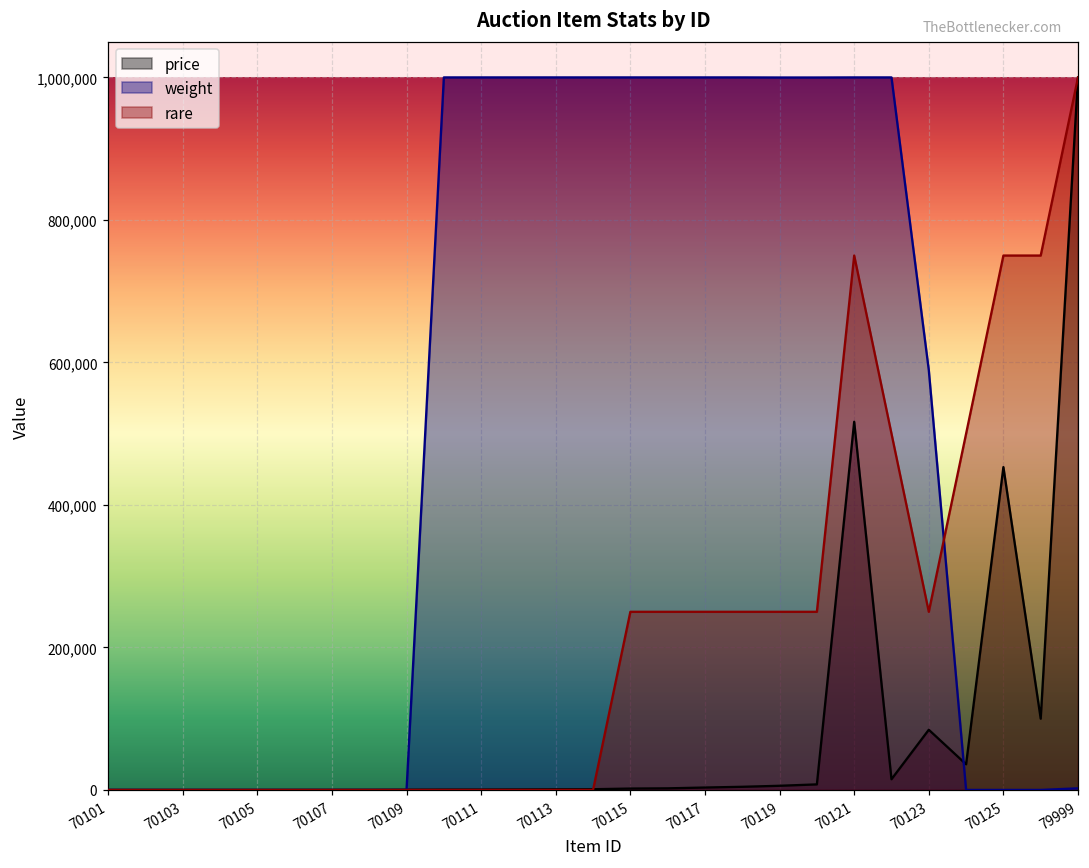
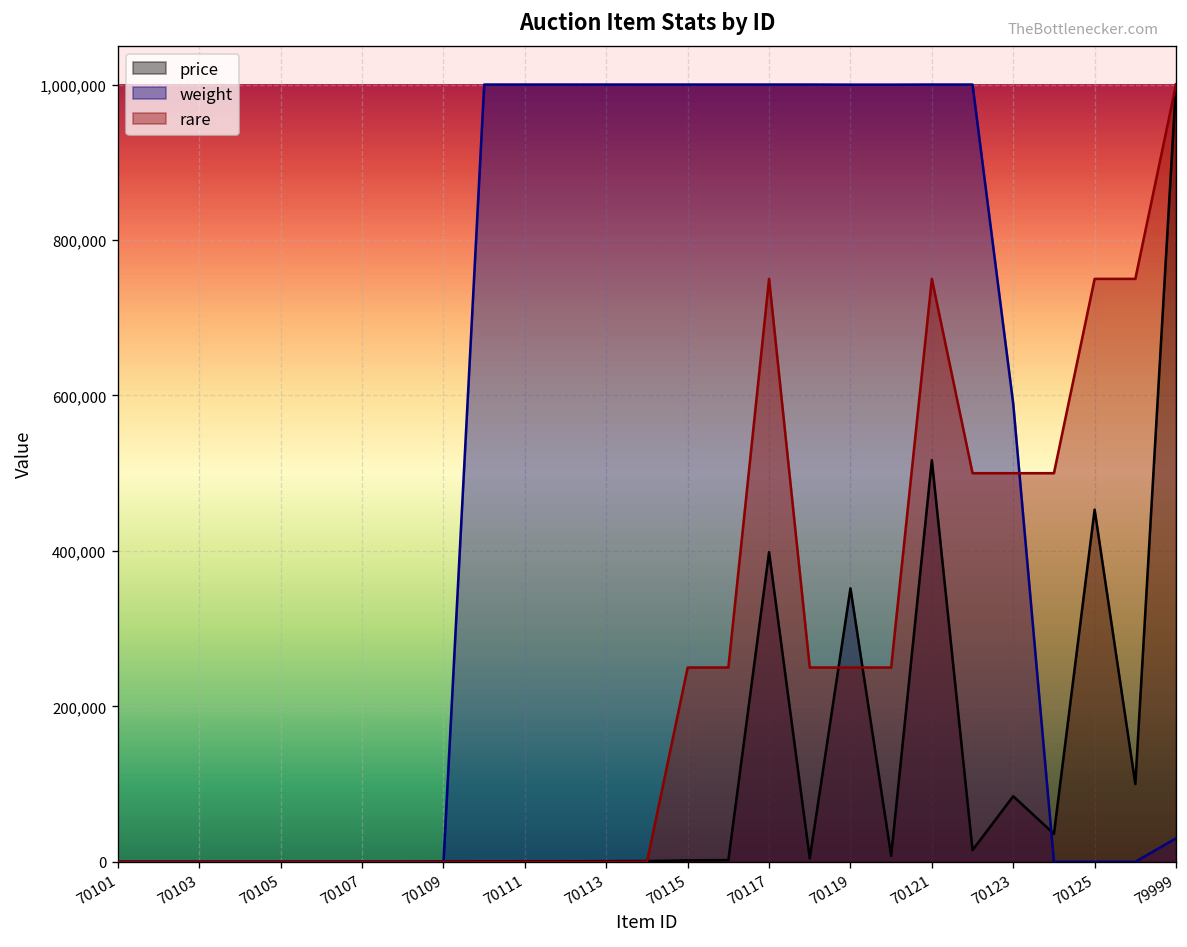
  {
    "price": {
      "70115": "0",
-     "70117": "0",
-     "70119": "10,000",
+     "70117": "400,000",
+     "70119": "350,000",
      "70121": "520,000",
      "70123": "80,000",
      "70125": "450,000"
    },
    "weight": {
      "70111": "1,000,000",
      "70113": "1,000,000",
      "70115": "1,000,000",
      "70117": "1,000,000",
      "70119": "1,000,000",
      "70121": "1,000,000",
      "70123": "590,000",
      "70125": "0",
-     "79999": "0"
+     "79999": "30,000"
    },
    "rare": {
      "70115": "250,000",
-     "70117": "250,000",
+     "70117": "750,000",
      "70119": "250,000",
      "70121": "750,000",
-     "70123": "250,000",
+     "70123": "500,000",
      "70125": "750,000"
    }
  }
